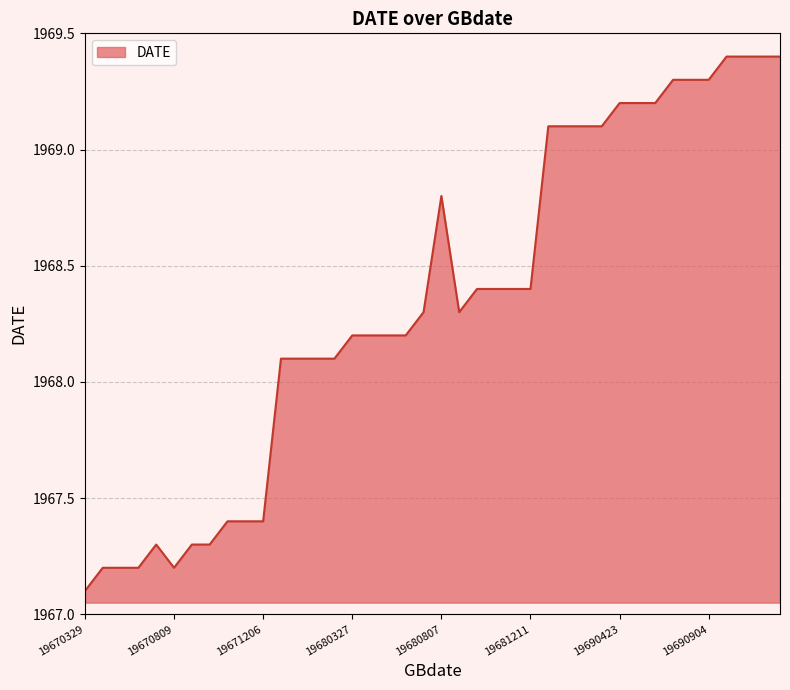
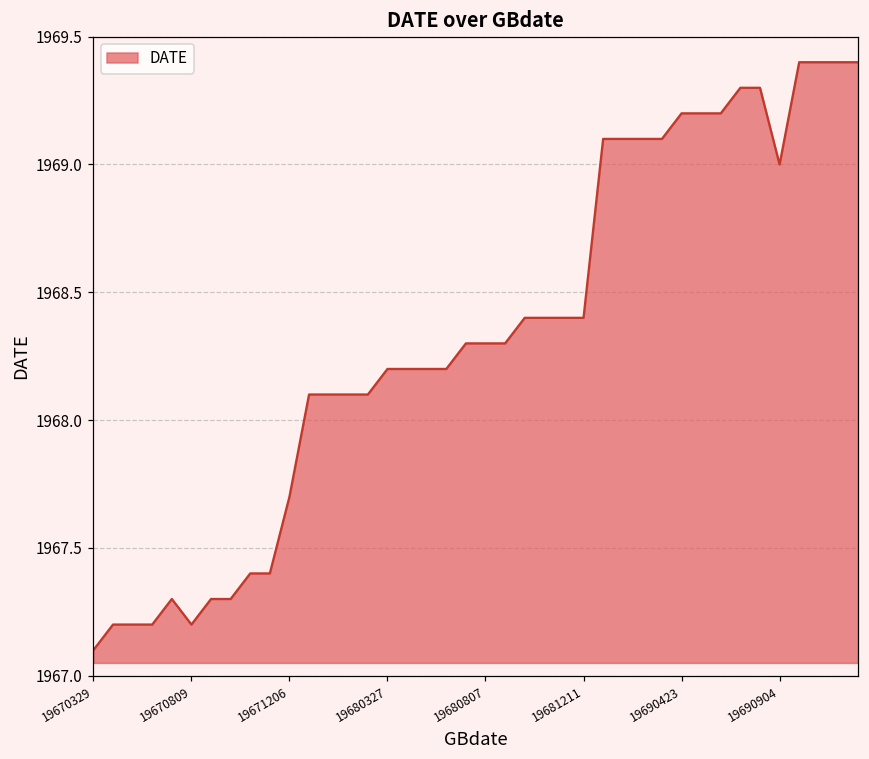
  {
    "19670329": 1967.1,
    "19670809": 1967.2,
-   "19671206": 1967.4,
+   "19671206": 1967.7,
    "19680327": 1968.2,
-   "19680807": 1968.8,
+   "19680807": 1968.3,
    "19681211": 1968.4,
    "19690423": 1969.2,
-   "19690904": 1969.3
+   "19690904": 1969.0
  }
